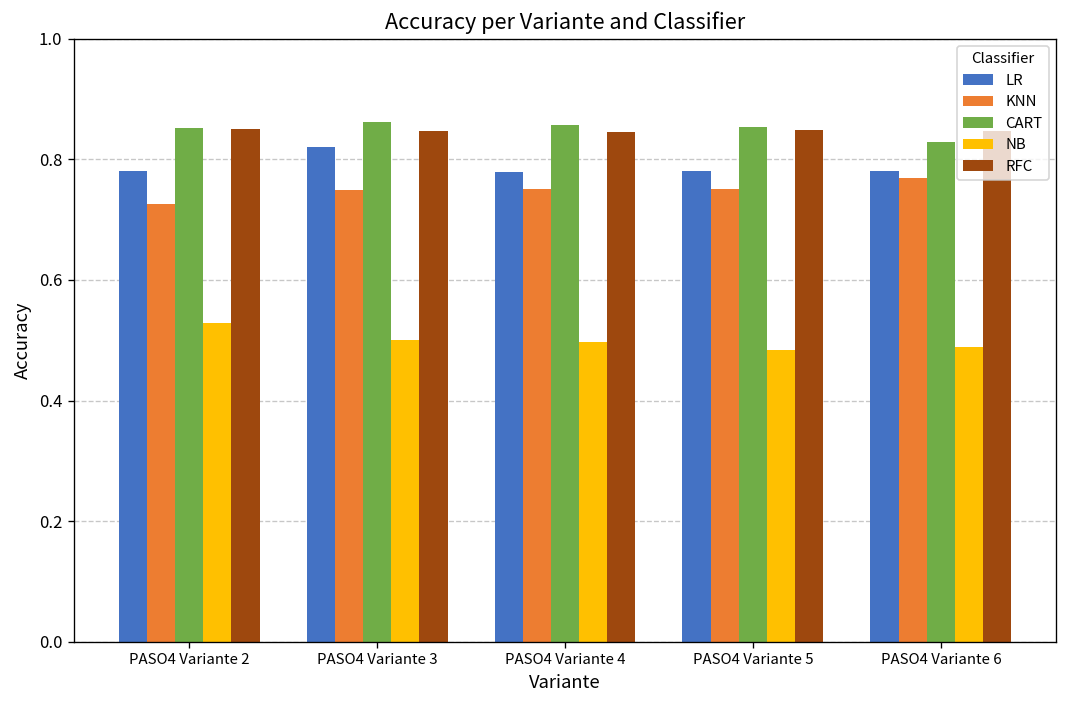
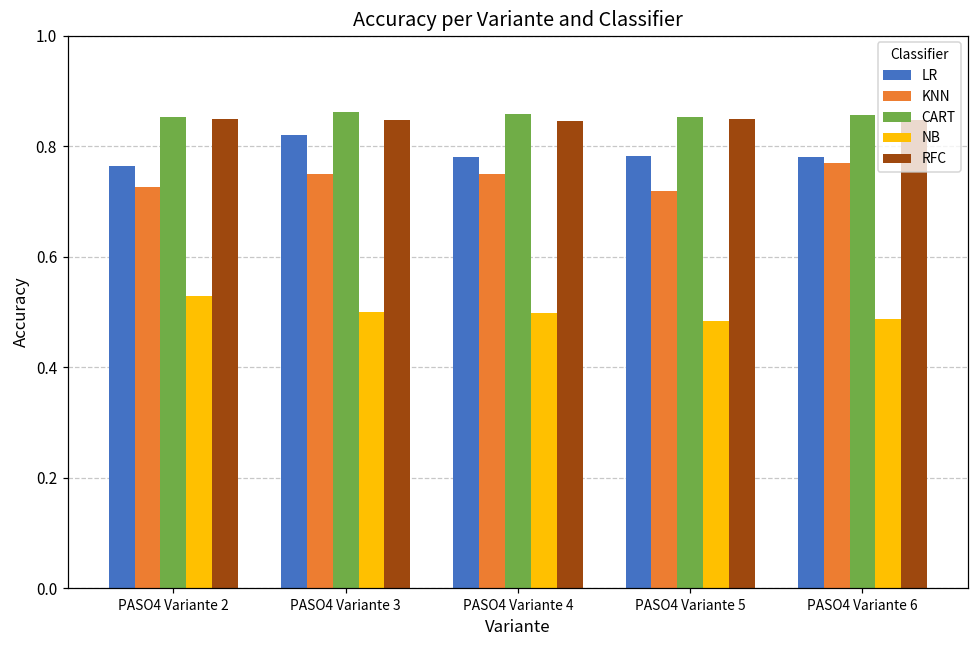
  {
    "LR": {
-     "PASO4 Variante 2": 0.78,
+     "PASO4 Variante 2": 0.76,
      "PASO4 Variante 3": 0.82,
      "PASO4 Variante 4": 0.78,
      "PASO4 Variante 5": 0.78,
      "PASO4 Variante 6": 0.78
    },
    "KNN": {
      "PASO4 Variante 2": 0.73,
      "PASO4 Variante 3": 0.75,
      "PASO4 Variante 4": 0.75,
-     "PASO4 Variante 5": 0.75,
+     "PASO4 Variante 5": 0.72,
      "PASO4 Variante 6": 0.77
    },
    "CART": {
      "PASO4 Variante 2": 0.85,
      "PASO4 Variante 3": 0.86,
      "PASO4 Variante 4": 0.86,
      "PASO4 Variante 5": 0.85,
-     "PASO4 Variante 6": 0.83
+     "PASO4 Variante 6": 0.86
    },
    "NB": {
      "PASO4 Variante 2": 0.53,
      "PASO4 Variante 3": 0.50,
      "PASO4 Variante 4": 0.50,
      "PASO4 Variante 5": 0.48,
      "PASO4 Variante 6": 0.49
    },
    "RFC": {
      "PASO4 Variante 2": 0.85,
      "PASO4 Variante 3": 0.85,
      "PASO4 Variante 4": 0.85,
      "PASO4 Variante 5": 0.85
    }
  }
